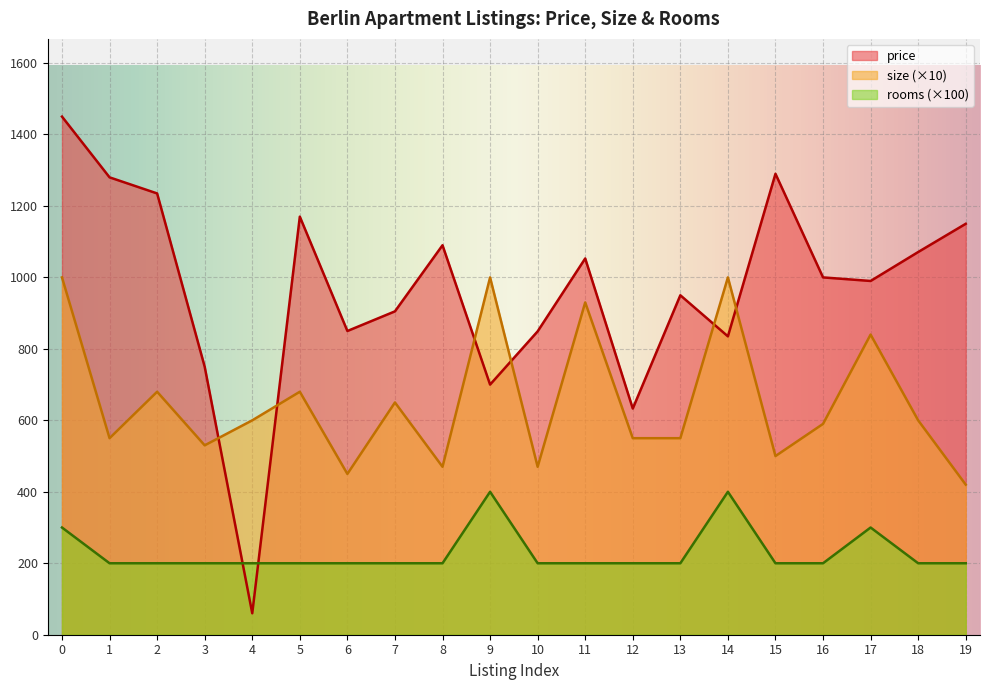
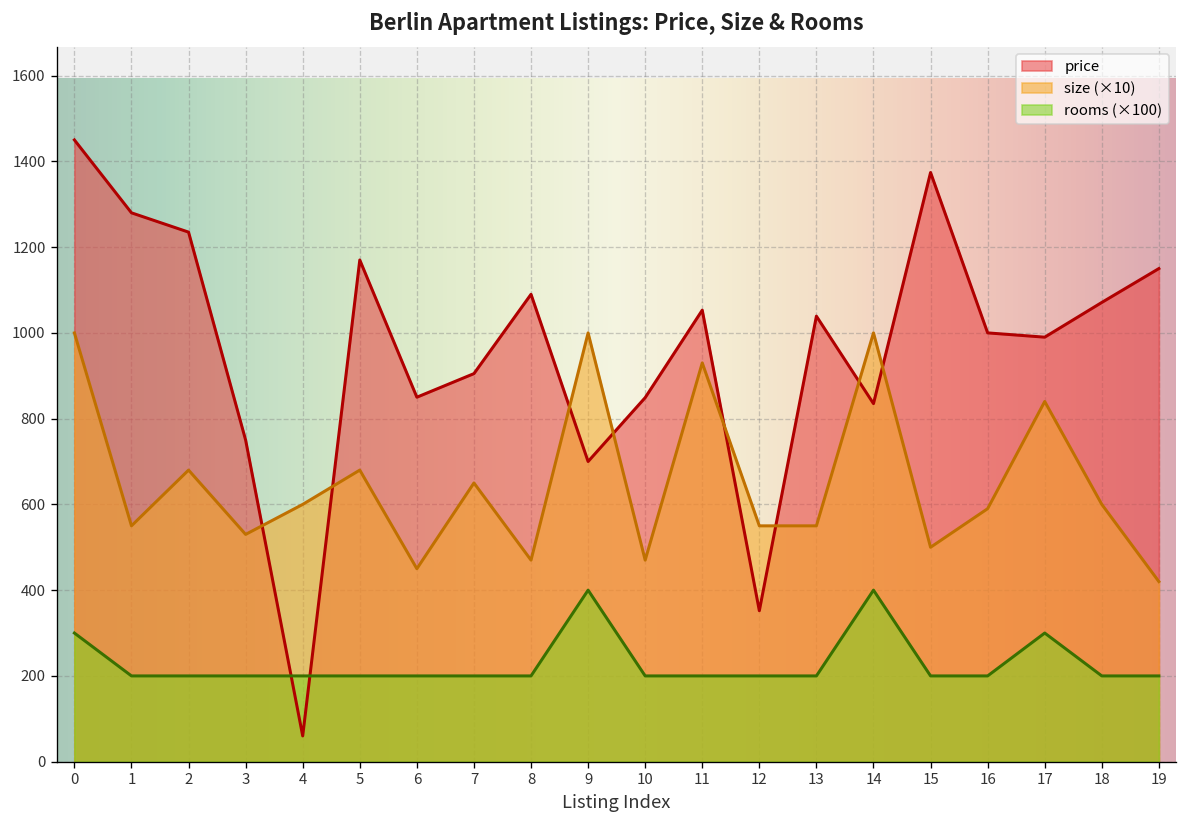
  {
    "price": {
      "0": 1450,
      "1": 1280,
      "2": 1240,
      "3": 750,
      "4": 60,
      "5": 1170,
      "6": 850,
      "7": 910,
      "8": 1090,
      "9": 700,
      "10": 850,
      "11": 1050,
-     "12": 630,
-     "13": 950,
+     "12": 350,
+     "13": 1040,
      "14": 840,
-     "15": 1290,
+     "15": 1370,
      "16": 1000,
      "17": 990,
      "18": 1070,
      "19": 1150
    },
    "size (×10)": {
      "0": 1000,
      "1": 550,
      "2": 680,
      "3": 530,
      "4": 600,
      "5": 680,
      "6": 450,
      "7": 650,
      "8": 470,
      "9": 1000,
      "10": 470,
      "11": 930,
      "12": 550,
      "13": 550,
      "14": 1000,
      "15": 500,
      "16": 590,
      "17": 840,
      "18": 600,
      "19": 420
    },
    "rooms (×100)": {
      "0": 300,
      "1": 200,
      "2": 200,
      "3": 200,
      "4": 200,
      "5": 200,
      "6": 200,
      "7": 200,
      "8": 200,
      "9": 400,
      "10": 200,
      "11": 200,
      "12": 200,
      "13": 200,
      "14": 400,
      "15": 200,
      "16": 200,
      "17": 300,
      "18": 200,
      "19": 200
    }
  }
